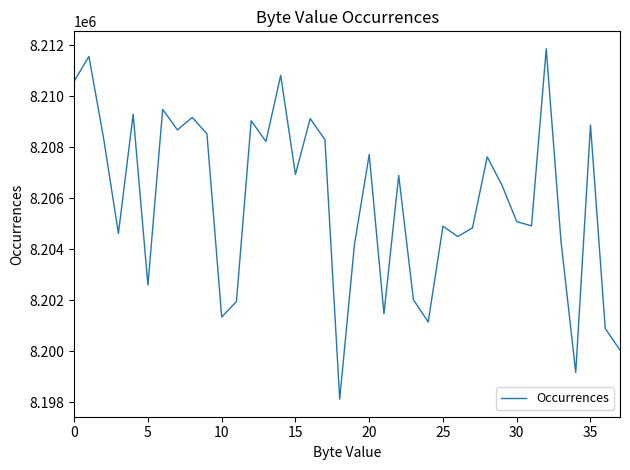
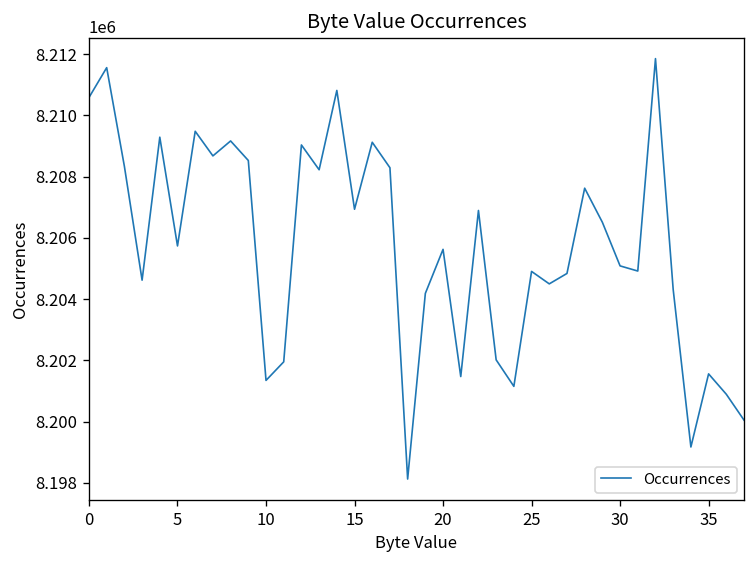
  {
    "0": 8210600,
-   "5": 8202600,
+   "5": 8205700,
    "10": 8201300,
    "15": 8206900,
-   "20": 8207700,
+   "20": 8205600,
    "25": 8204900,
    "30": 8205100,
-   "35": 8208900
+   "35": 8201600
  }
